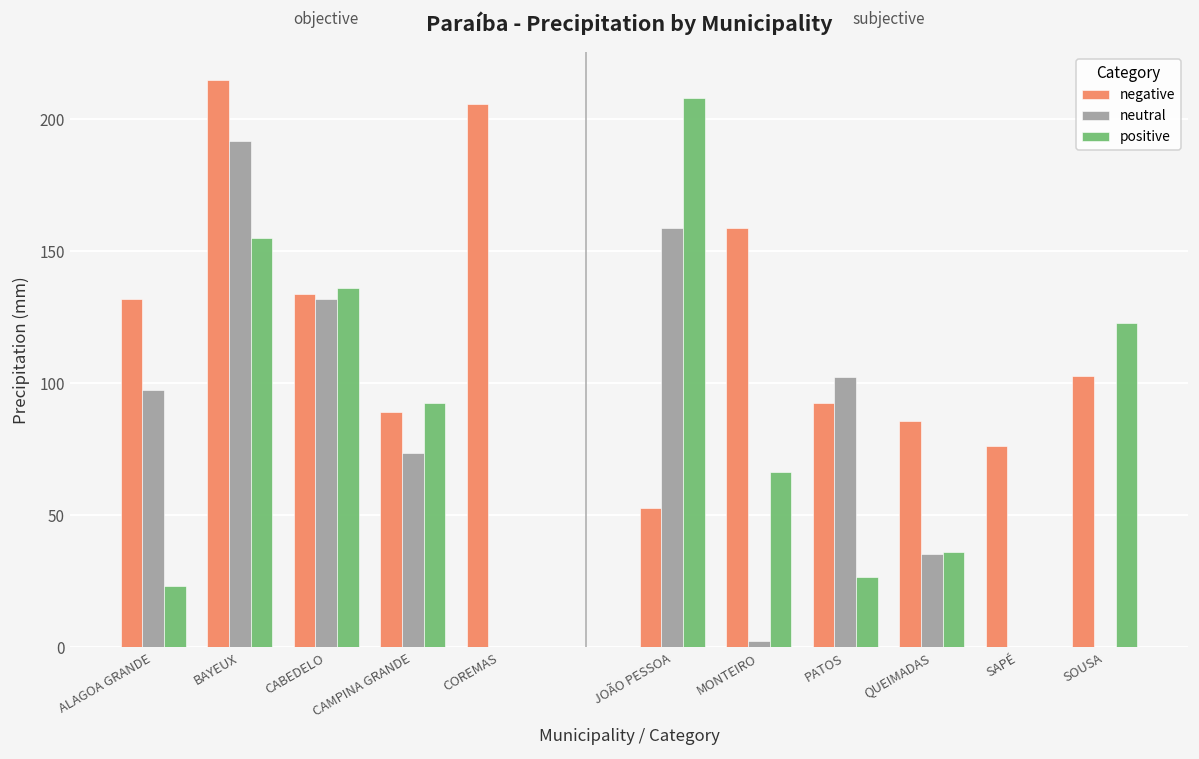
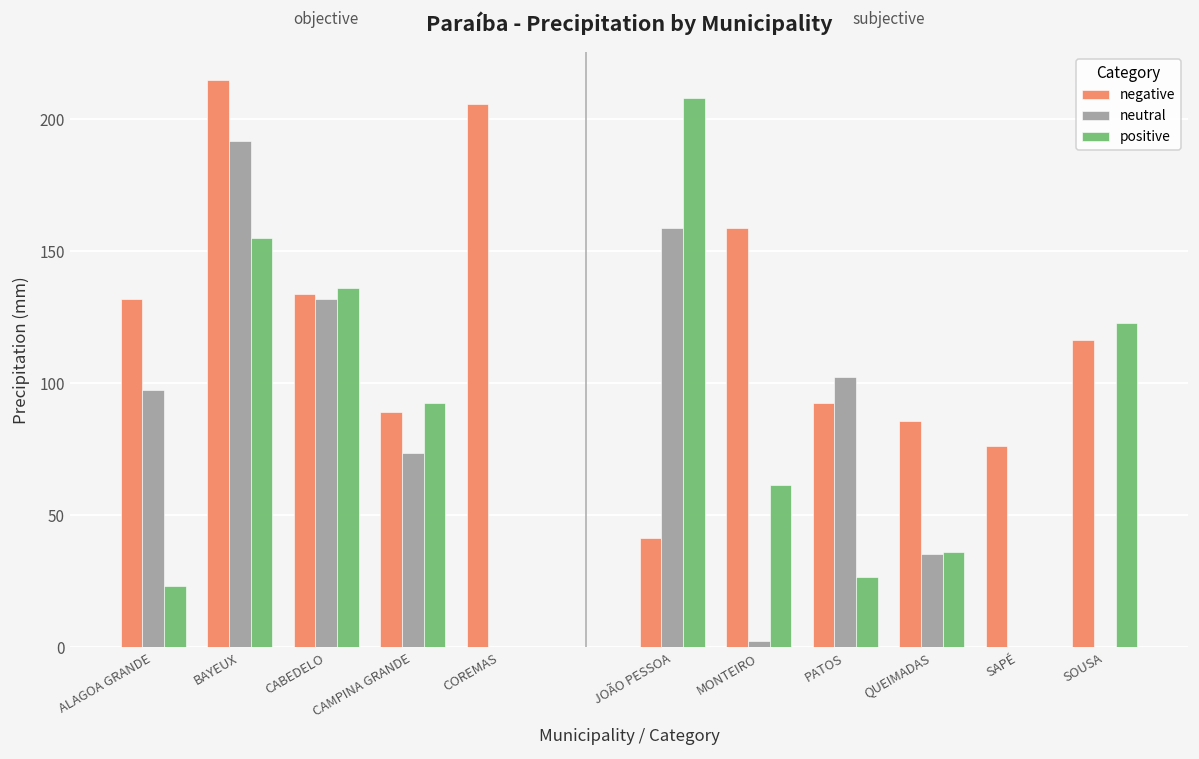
  {
    "negative": {
      "ALAGOA GRANDE": 132,
      "BAYEUX": 215,
      "CABEDELO": 134,
      "CAMPINA GRANDE": 89,
      "COREMAS": 206,
-     "JOÃO PESSOA": 53,
+     "JOÃO PESSOA": 41,
      "MONTEIRO": 159,
      "PATOS": 92,
      "QUEIMADAS": 86,
      "SAPÉ": 76,
-     "SOUSA": 103
+     "SOUSA": 116
    },
    "neutral": {
      "ALAGOA GRANDE": 97,
      "BAYEUX": 192,
      "CABEDELO": 132,
      "CAMPINA GRANDE": 73,
      "COREMAS": 0,
      "JOÃO PESSOA": 159,
      "MONTEIRO": 2,
      "PATOS": 102,
      "QUEIMADAS": 35,
      "SAPÉ": 0,
      "SOUSA": 0
    },
    "positive": {
      "ALAGOA GRANDE": 23,
      "BAYEUX": 155,
      "CABEDELO": 136,
      "CAMPINA GRANDE": 92,
      "COREMAS": 0,
      "JOÃO PESSOA": 208,
-     "MONTEIRO": 66,
+     "MONTEIRO": 61,
      "PATOS": 27,
      "QUEIMADAS": 36,
      "SAPÉ": 0,
      "SOUSA": 123
    }
  }
